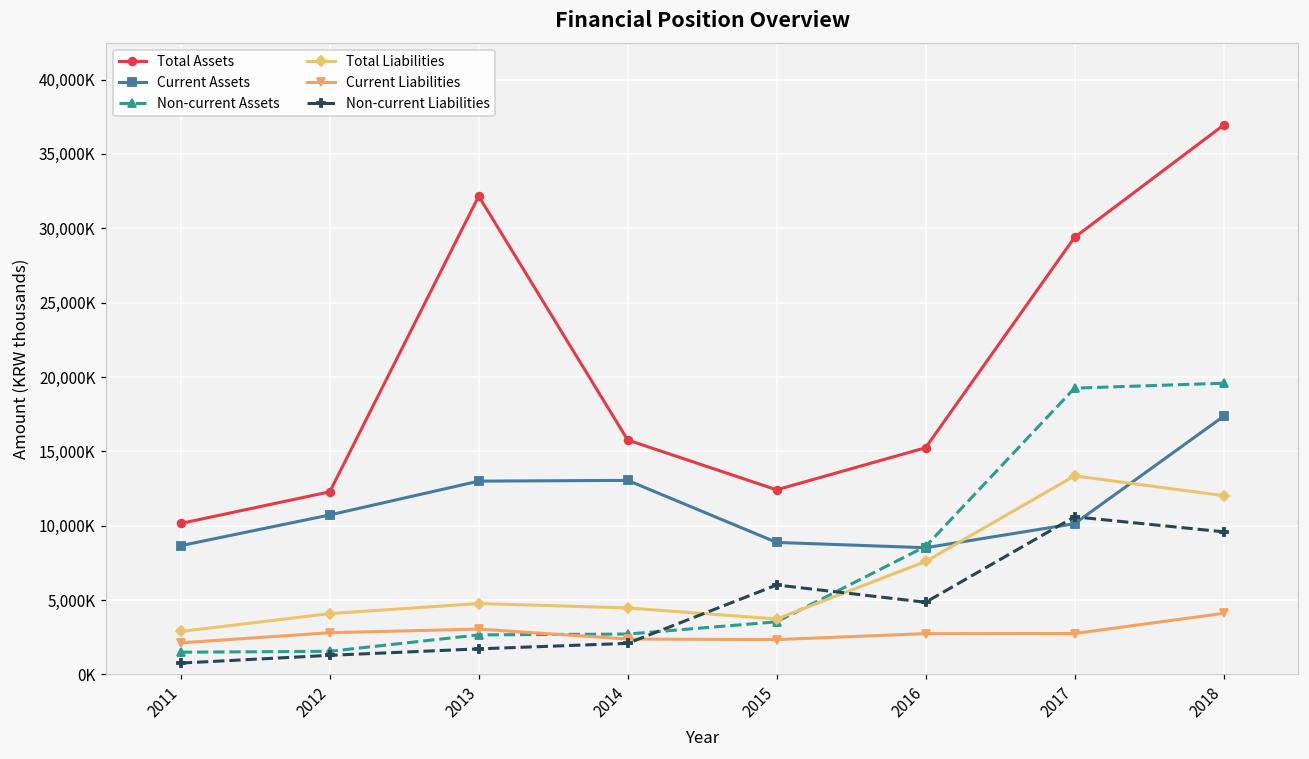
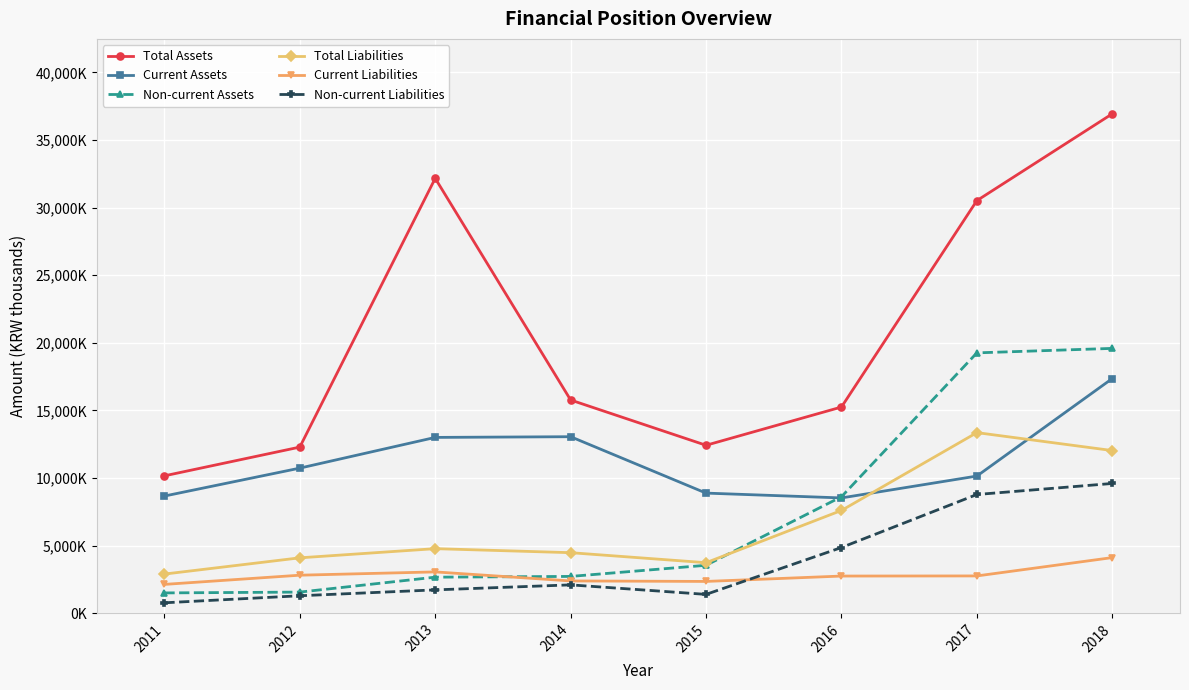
  {
    "Total Assets": {
      "2011": "10,200,000",
      "2012": "12,300,000",
      "2013": "32,200,000",
      "2014": "15,800,000",
      "2015": "12,400,000",
      "2016": "15,200,000",
-     "2017": "29,400,000",
+     "2017": "30,500,000",
      "2018": "36,900,000"
    },
    "Non-current Liabilities": {
      "2011": "800,000",
      "2012": "1,300,000",
      "2013": "1,700,000",
      "2014": "2,100,000",
-     "2015": "6,000,000",
+     "2015": "1,400,000",
      "2016": "4,900,000",
-     "2017": "10,600,000",
+     "2017": "8,800,000",
      "2018": "9,600,000"
    }
  }
